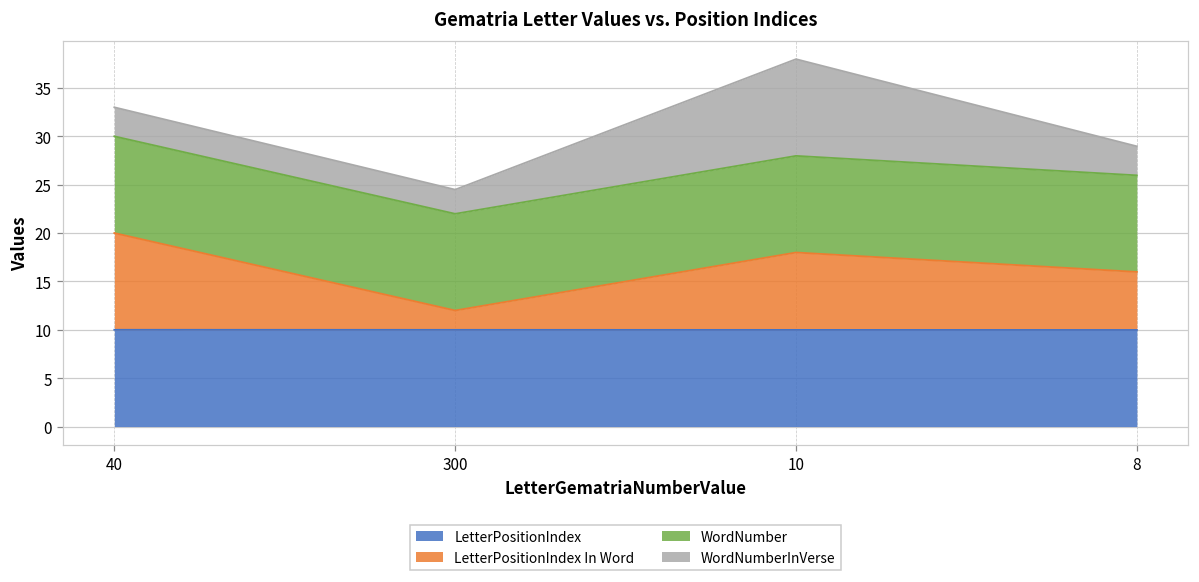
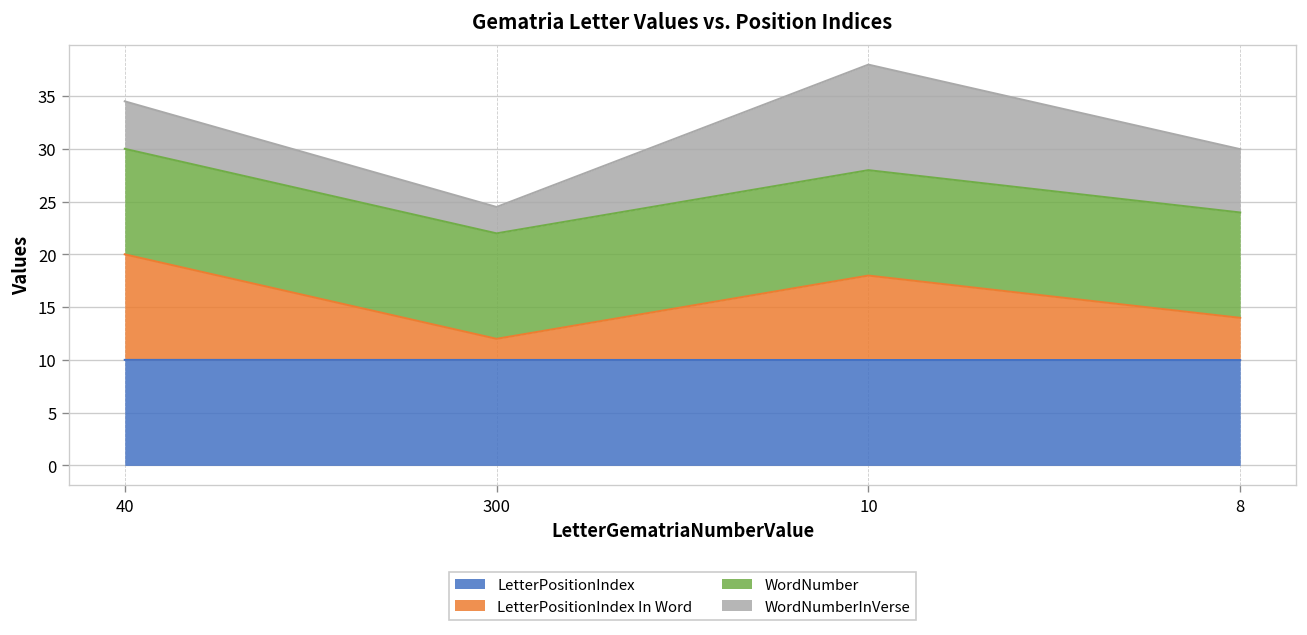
  {
    "LetterPositionIndex": {
      "40": 10,
      "300": 10,
      "10": 10,
      "8": 10
    },
    "LetterPositionIndex In Word": {
      "40": 10,
      "300": 2,
      "10": 8,
-     "8": 6
+     "8": 4
    },
    "WordNumber": {
      "40": 10,
      "300": 10,
      "10": 10,
      "8": 10
    },
    "WordNumberInVerse": {
-     "40": 3,
+     "40": 5,
      "300": 3,
      "10": 10,
-     "8": 3
+     "8": 6
    }
  }
